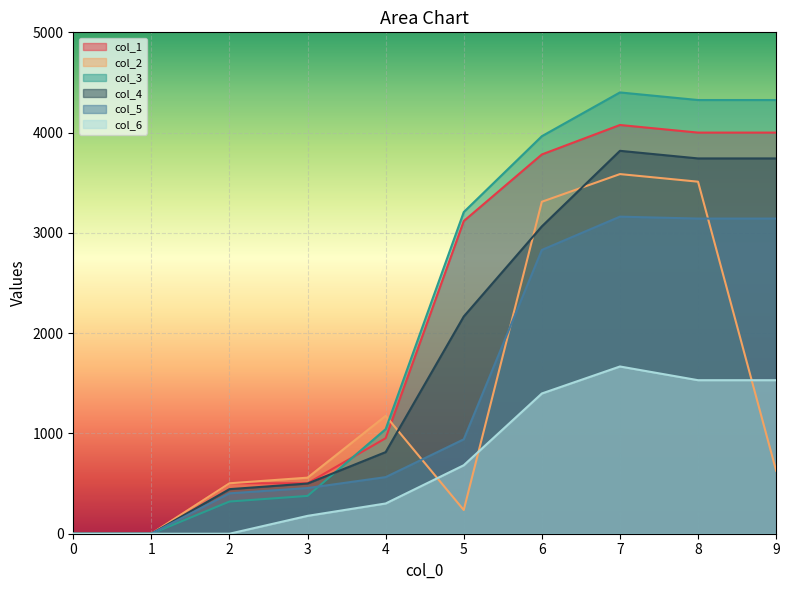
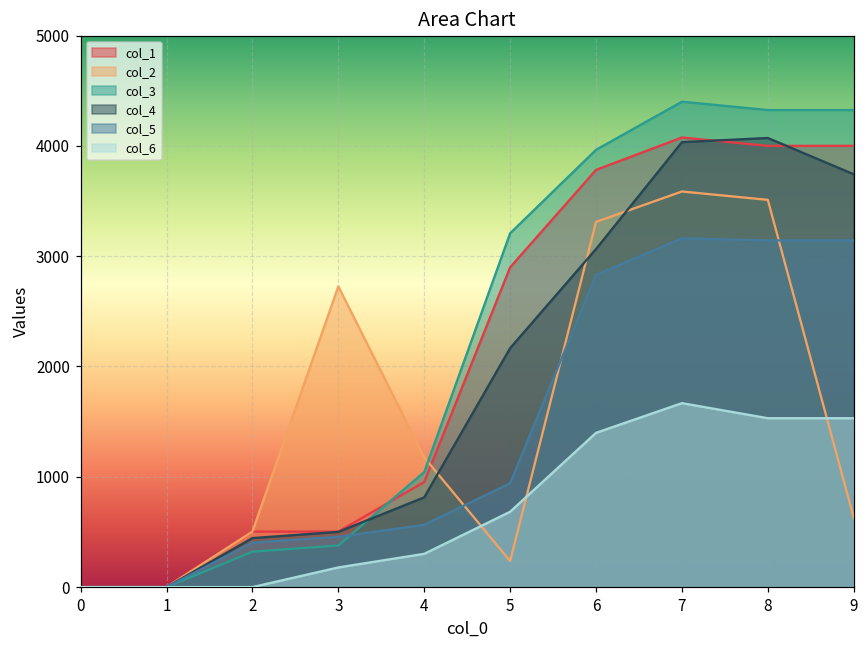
  {
    "col_1": {
      "4": 950,
-     "5": 3120,
+     "5": 2900,
      "6": 3780,
      "7": 4080,
      "8": 4000,
      "9": 4000
    },
    "col_2": {
-     "3": 560,
+     "3": 2730,
      "4": 1180,
      "5": 240,
      "6": 3310,
      "7": 3590,
      "8": 3510,
      "9": 630
    },
    "col_4": {
      "2": 440,
      "4": 810,
      "5": 2170,
      "6": 3060,
-     "7": 3820,
-     "8": 3740,
+     "7": 4030,
+     "8": 4070,
      "9": 3740
    },
    "col_6": {
      "2": 0,
      "3": 180,
      "4": 300,
      "5": 680,
      "6": 1400,
      "7": 1670,
      "8": 1530,
      "9": 1530
    }
  }
